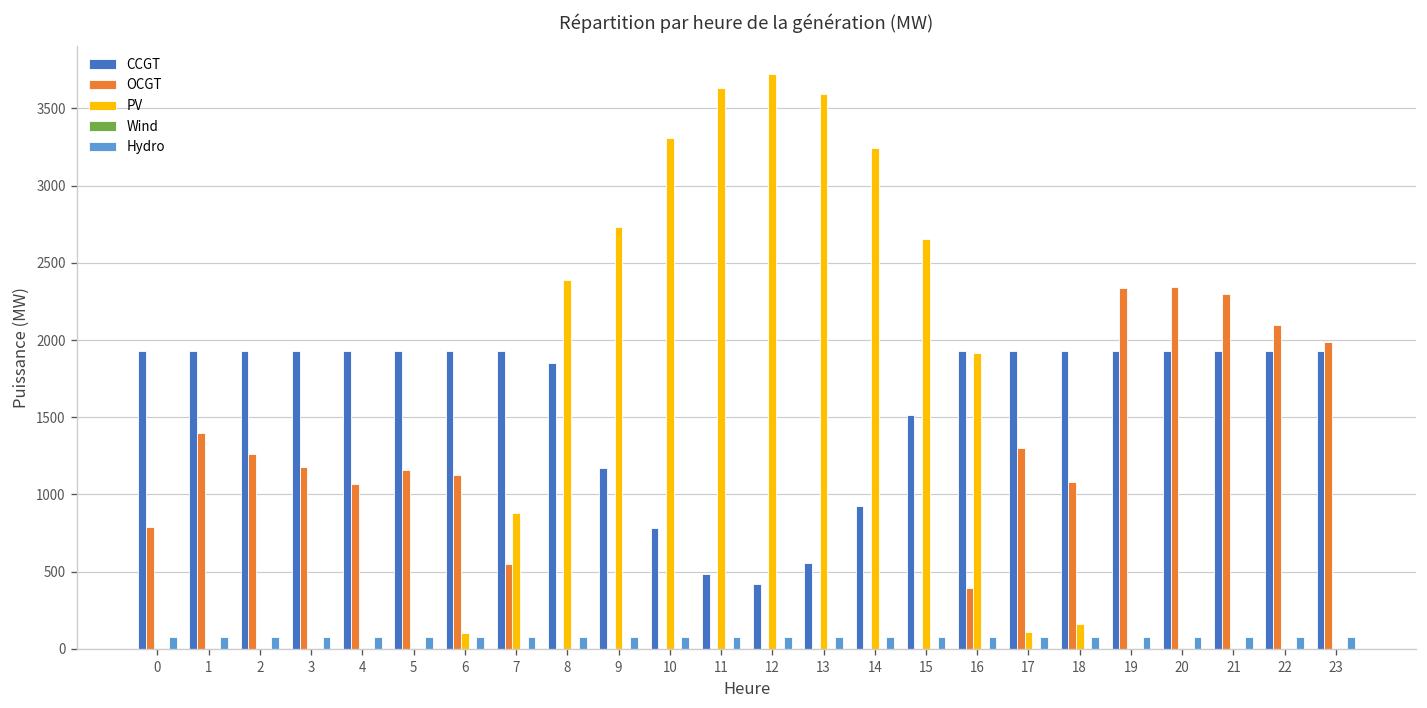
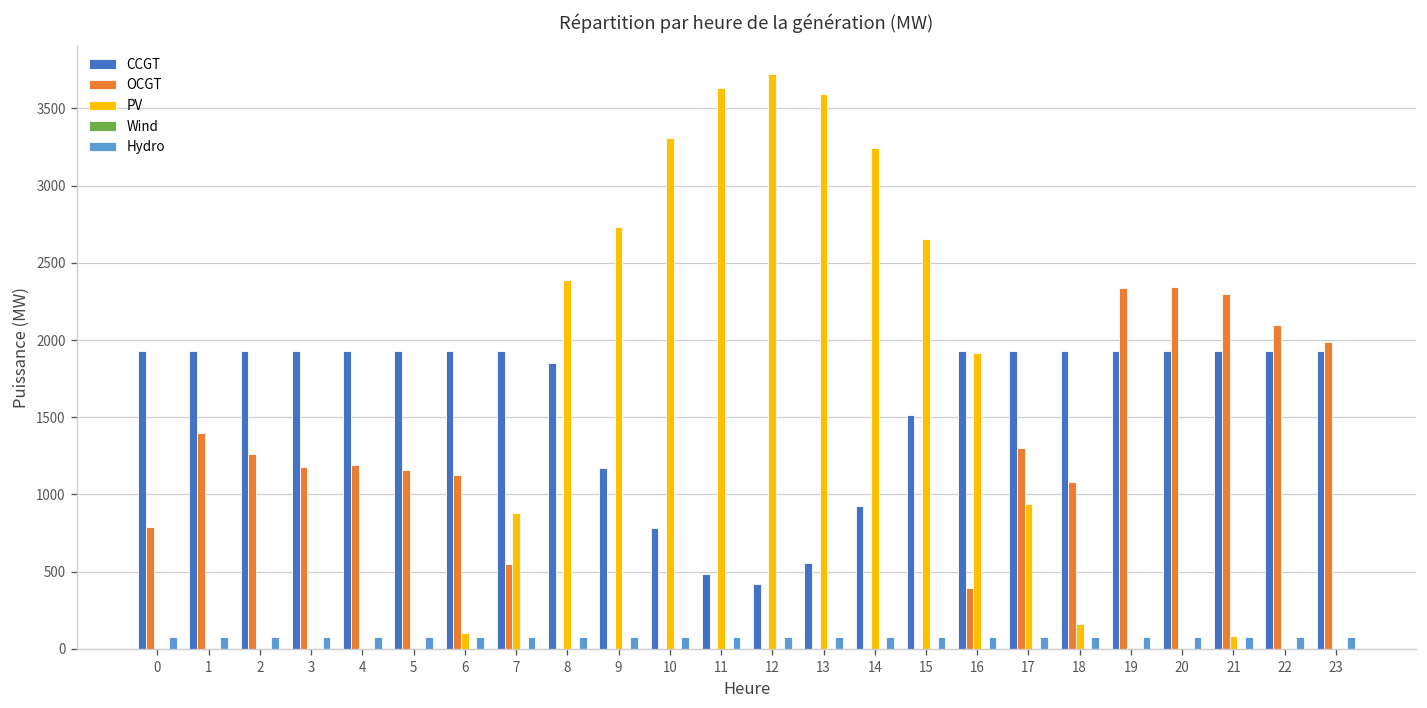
  {
    "OCGT": {
      "0": 790,
      "1": 1400,
      "2": 1260,
      "3": 1180,
-     "4": 1070,
+     "4": 1190,
      "5": 1160,
      "6": 1130,
      "7": 550,
      "8": 0,
      "9": 0,
      "10": 0,
      "11": 0,
      "12": 0,
      "13": 0,
      "14": 0,
      "15": 0,
      "16": 390,
      "17": 1300,
      "18": 1080,
      "19": 2340,
      "20": 2340,
      "21": 2300,
      "22": 2100,
      "23": 1990
    },
    "PV": {
      "0": 0,
      "1": 0,
      "2": 0,
      "3": 0,
      "4": 0,
      "6": 100,
      "7": 880,
      "8": 2390,
      "9": 2730,
      "10": 3310,
      "11": 3630,
      "12": 3720,
      "13": 3590,
      "14": 3240,
      "15": 2660,
      "16": 1920,
-     "17": 110,
+     "17": 940,
      "18": 160,
      "20": 0,
-     "21": 0,
+     "21": 80,
      "22": 0,
      "23": 0
    },
    "Wind": {
      "0": 0,
      "1": 0,
      "2": 0,
      "3": 0,
      "4": 0,
      "5": 0,
      "6": 0,
      "7": 0,
      "8": 0,
      "9": 0,
      "10": 0,
      "11": 0,
      "12": 0,
      "13": 0,
      "14": 0,
      "15": 0,
      "16": 0,
      "17": 0,
      "18": 0,
      "19": 0,
      "20": 0,
      "21": 0,
      "22": 0,
      "23": 0
    }
  }
